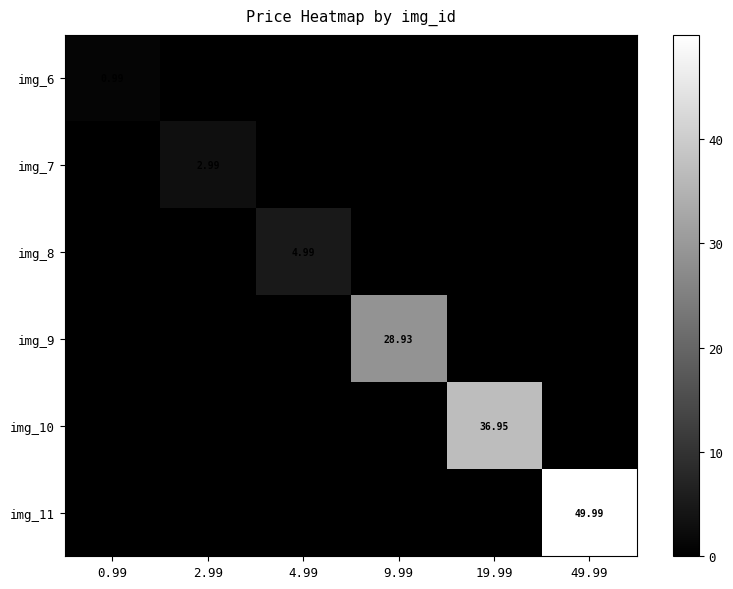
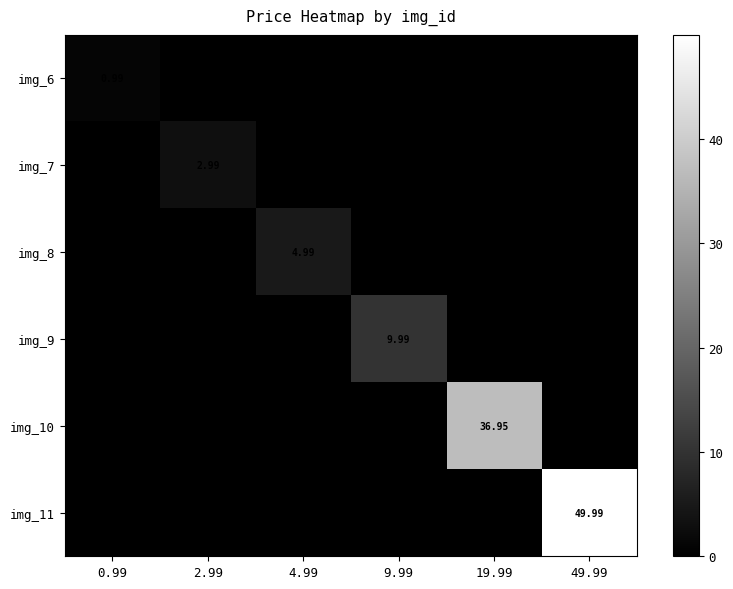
  {
    "img_9": {
-     "9.99": 28.93
+     "9.99": 9.99
    },
    "img_10": {
      "19.99": 36.95
    },
    "img_11": {
      "49.99": 49.99
    }
  }
